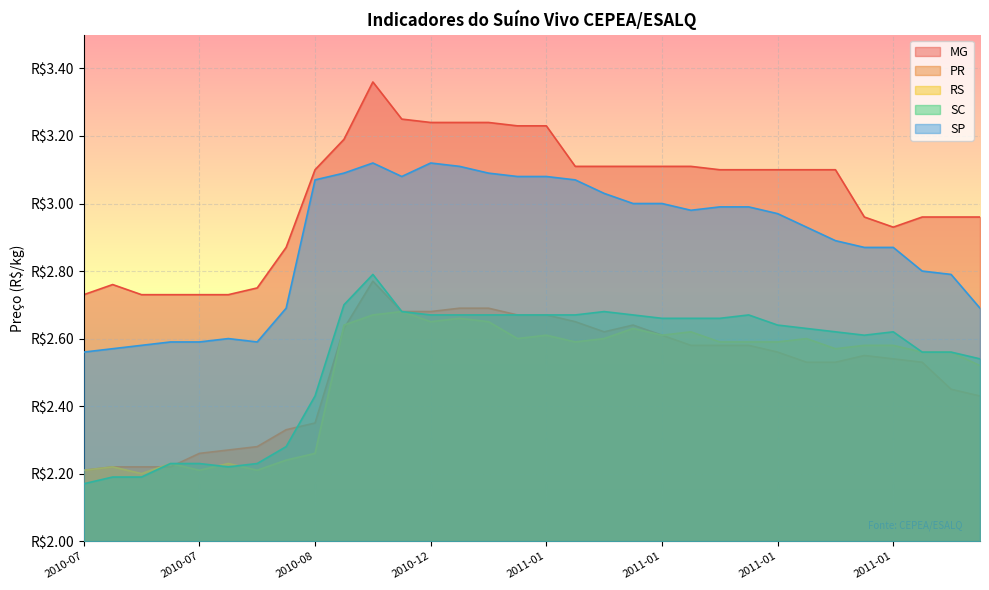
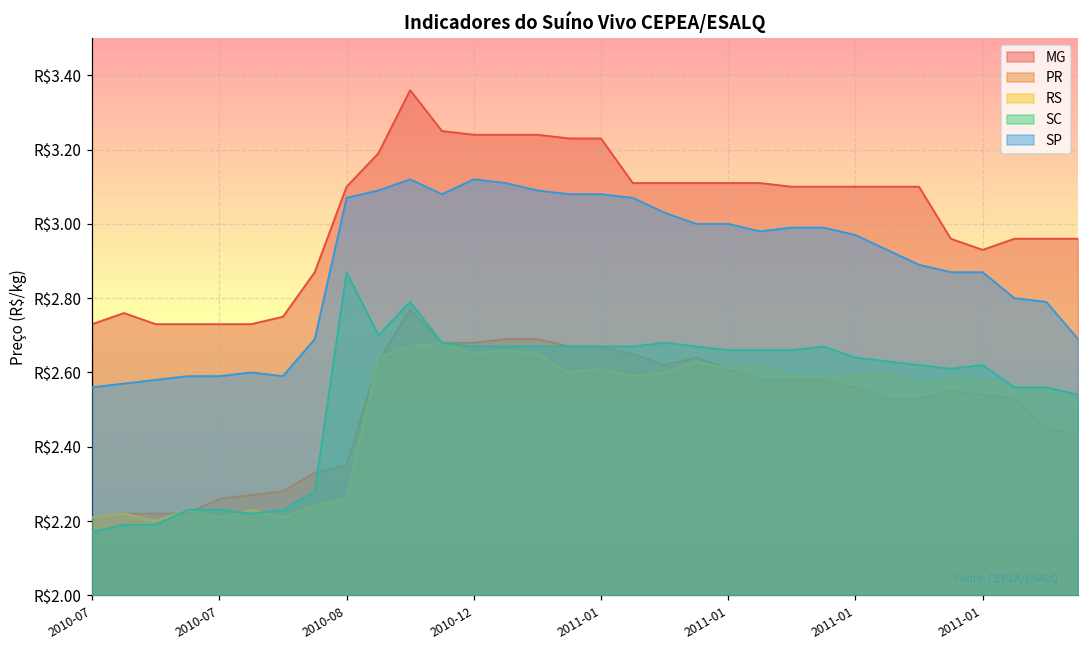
  {
    "SC": {
-     "2010-08": "R$2.43",
+     "2010-08": "R$2.87",
      "2010-12": "R$2.67"
    },
    "SP": {
      "2010-08": "R$3.07",
      "2010-12": "R$3.12"
    }
  }
